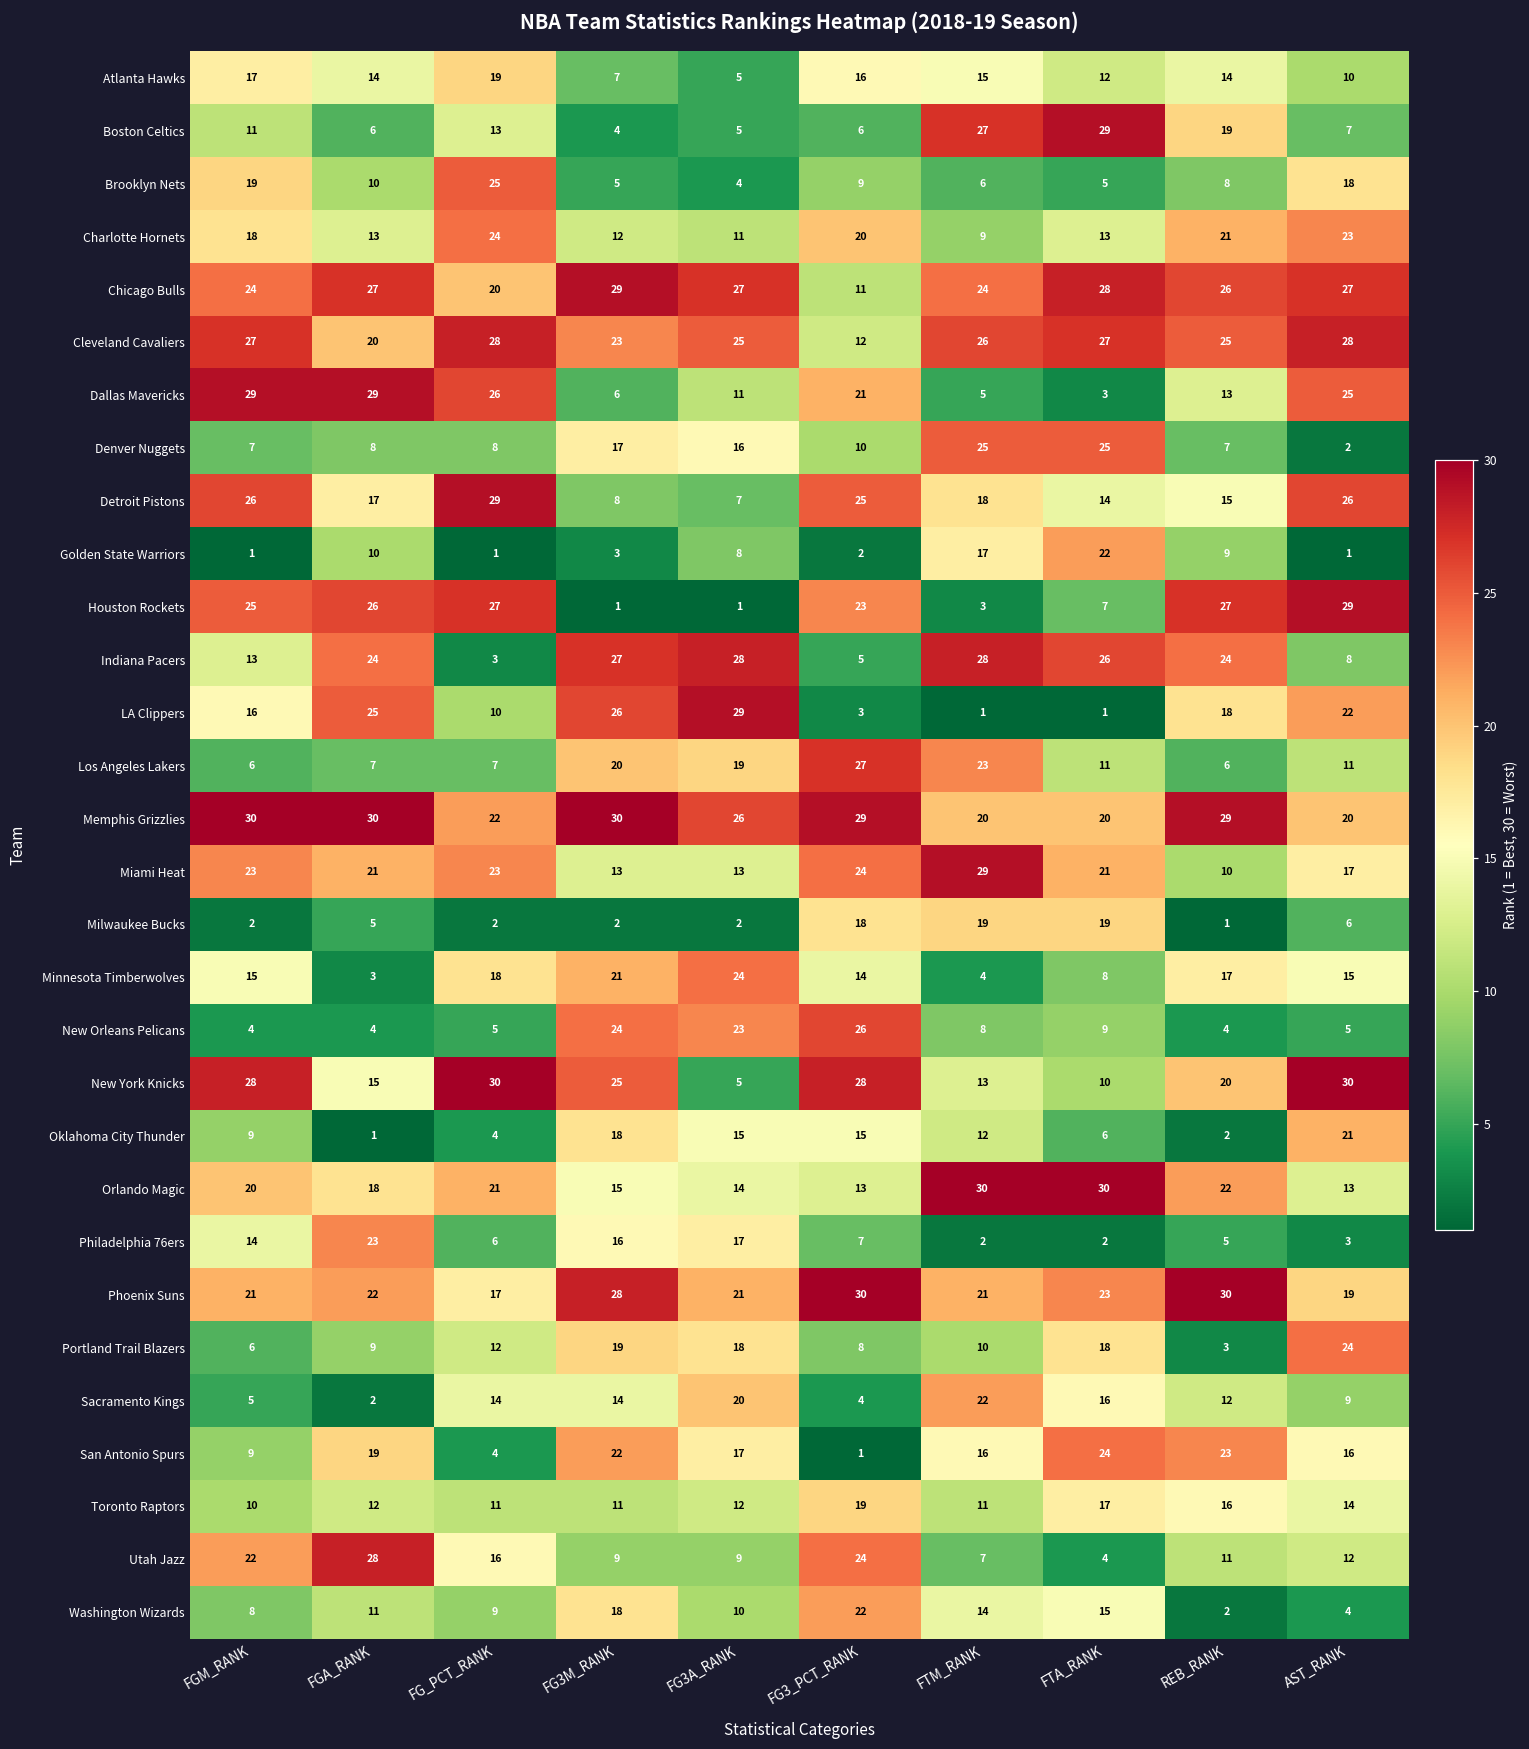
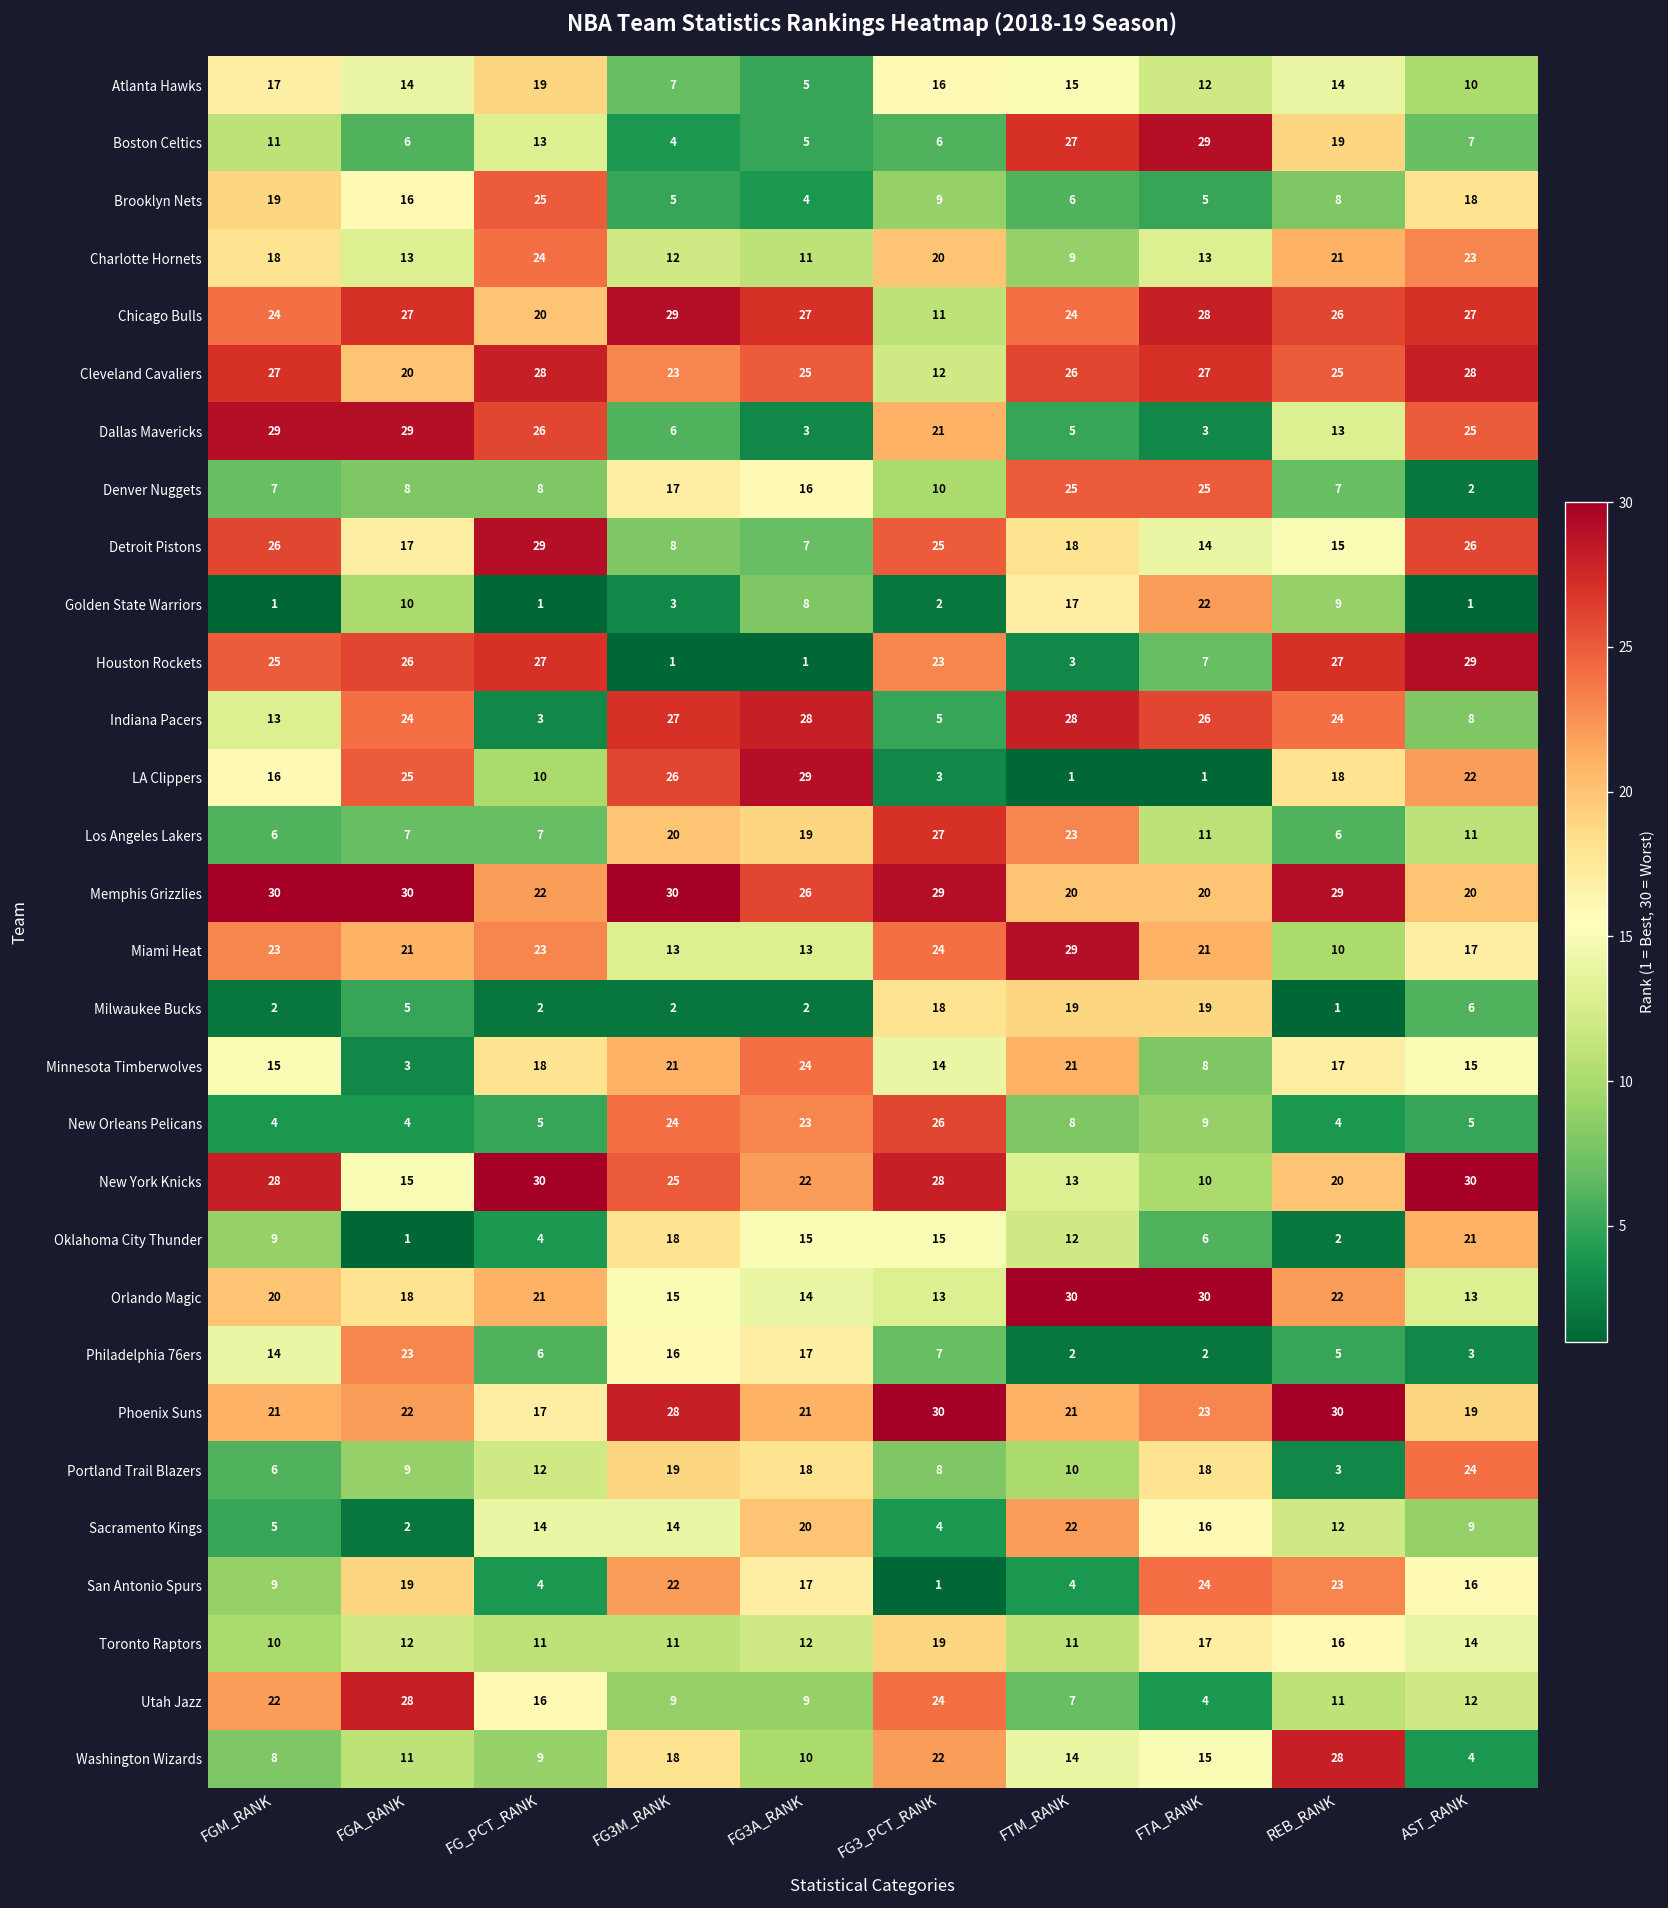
  {
    "Brooklyn Nets": {
      "FGM_RANK": 19,
-     "FGA_RANK": 10,
+     "FGA_RANK": 16,
      "FG_PCT_RANK": 25,
      "FG3M_RANK": 5,
      "FG3A_RANK": 4,
      "FG3_PCT_RANK": 9,
      "FTM_RANK": 6,
      "FTA_RANK": 5,
      "REB_RANK": 8,
      "AST_RANK": 18
    },
    "Dallas Mavericks": {
      "FGM_RANK": 29,
      "FGA_RANK": 29,
      "FG_PCT_RANK": 26,
      "FG3M_RANK": 6,
-     "FG3A_RANK": 11,
+     "FG3A_RANK": 3,
      "FG3_PCT_RANK": 21,
      "FTM_RANK": 5,
      "FTA_RANK": 3,
      "REB_RANK": 13,
      "AST_RANK": 25
    },
    "Minnesota Timberwolves": {
      "FGM_RANK": 15,
      "FGA_RANK": 3,
      "FG_PCT_RANK": 18,
      "FG3M_RANK": 21,
      "FG3A_RANK": 24,
      "FG3_PCT_RANK": 14,
-     "FTM_RANK": 4,
+     "FTM_RANK": 21,
      "FTA_RANK": 8,
      "REB_RANK": 17,
      "AST_RANK": 15
    },
    "New York Knicks": {
      "FGM_RANK": 28,
      "FGA_RANK": 15,
      "FG_PCT_RANK": 30,
      "FG3M_RANK": 25,
-     "FG3A_RANK": 5,
+     "FG3A_RANK": 22,
      "FG3_PCT_RANK": 28,
      "FTM_RANK": 13,
      "FTA_RANK": 10,
      "REB_RANK": 20,
      "AST_RANK": 30
    },
    "San Antonio Spurs": {
      "FGM_RANK": 9,
      "FGA_RANK": 19,
      "FG_PCT_RANK": 4,
      "FG3M_RANK": 22,
      "FG3A_RANK": 17,
      "FG3_PCT_RANK": 1,
-     "FTM_RANK": 16,
+     "FTM_RANK": 4,
      "FTA_RANK": 24,
      "REB_RANK": 23,
      "AST_RANK": 16
    },
    "Washington Wizards": {
      "FGM_RANK": 8,
      "FGA_RANK": 11,
      "FG_PCT_RANK": 9,
      "FG3M_RANK": 18,
      "FG3A_RANK": 10,
      "FG3_PCT_RANK": 22,
      "FTM_RANK": 14,
      "FTA_RANK": 15,
-     "REB_RANK": 2,
+     "REB_RANK": 28,
      "AST_RANK": 4
    }
  }
